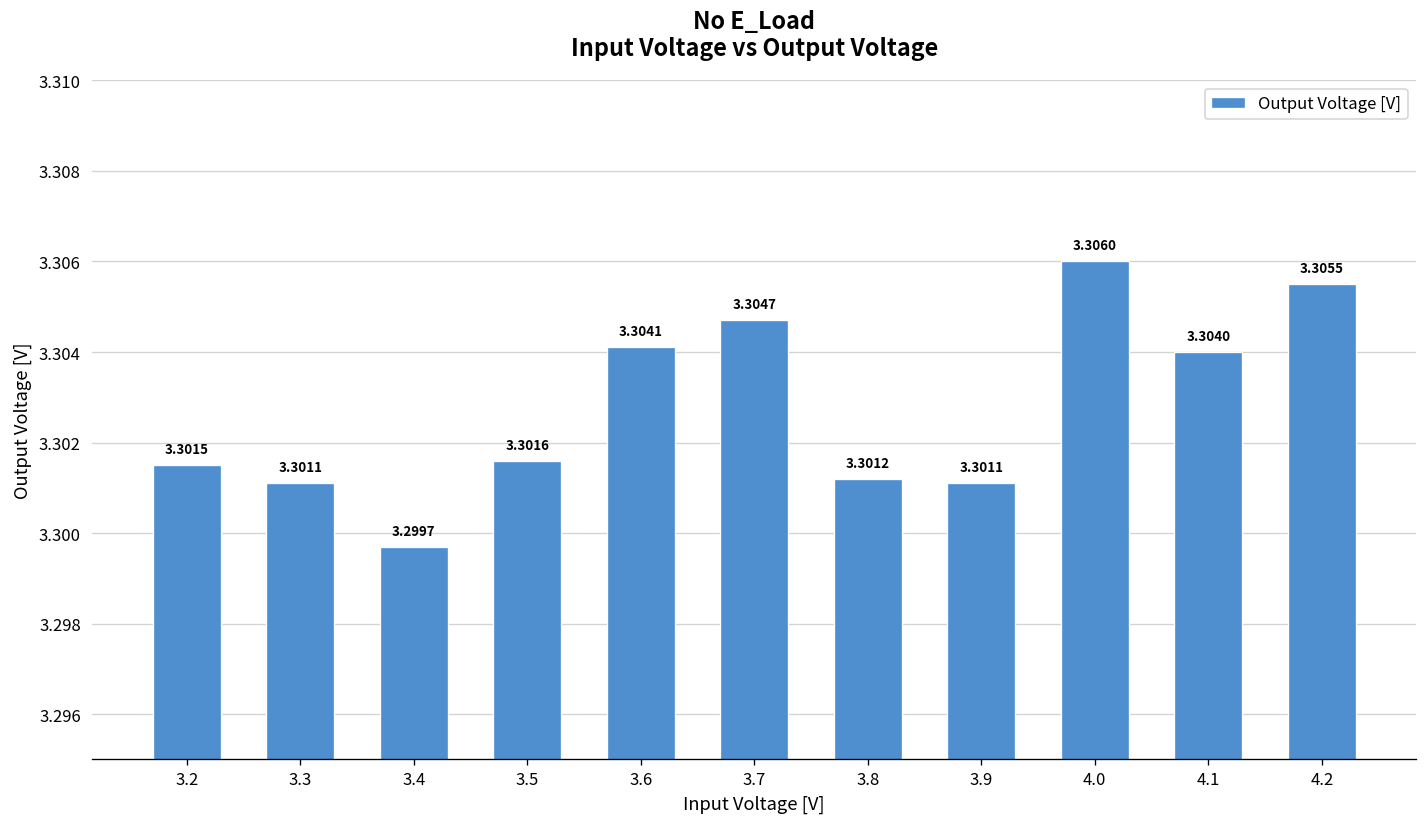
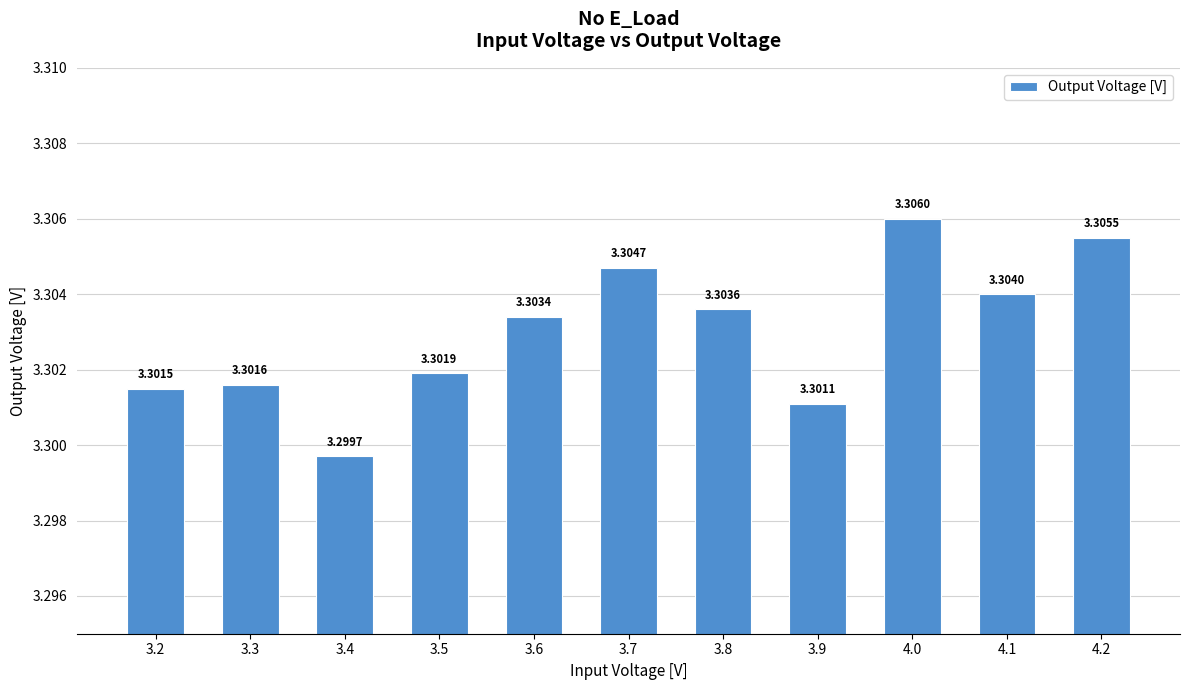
  {
    "3.2": 3.3015,
-   "3.3": 3.3011,
+   "3.3": 3.3016,
    "3.4": 3.2997,
-   "3.5": 3.3016,
-   "3.6": 3.3041,
+   "3.5": 3.3019,
+   "3.6": 3.3034,
    "3.7": 3.3047,
-   "3.8": 3.3012,
+   "3.8": 3.3036,
    "3.9": 3.3011,
    "4.0": 3.3060,
    "4.1": 3.3040,
    "4.2": 3.3055
  }
